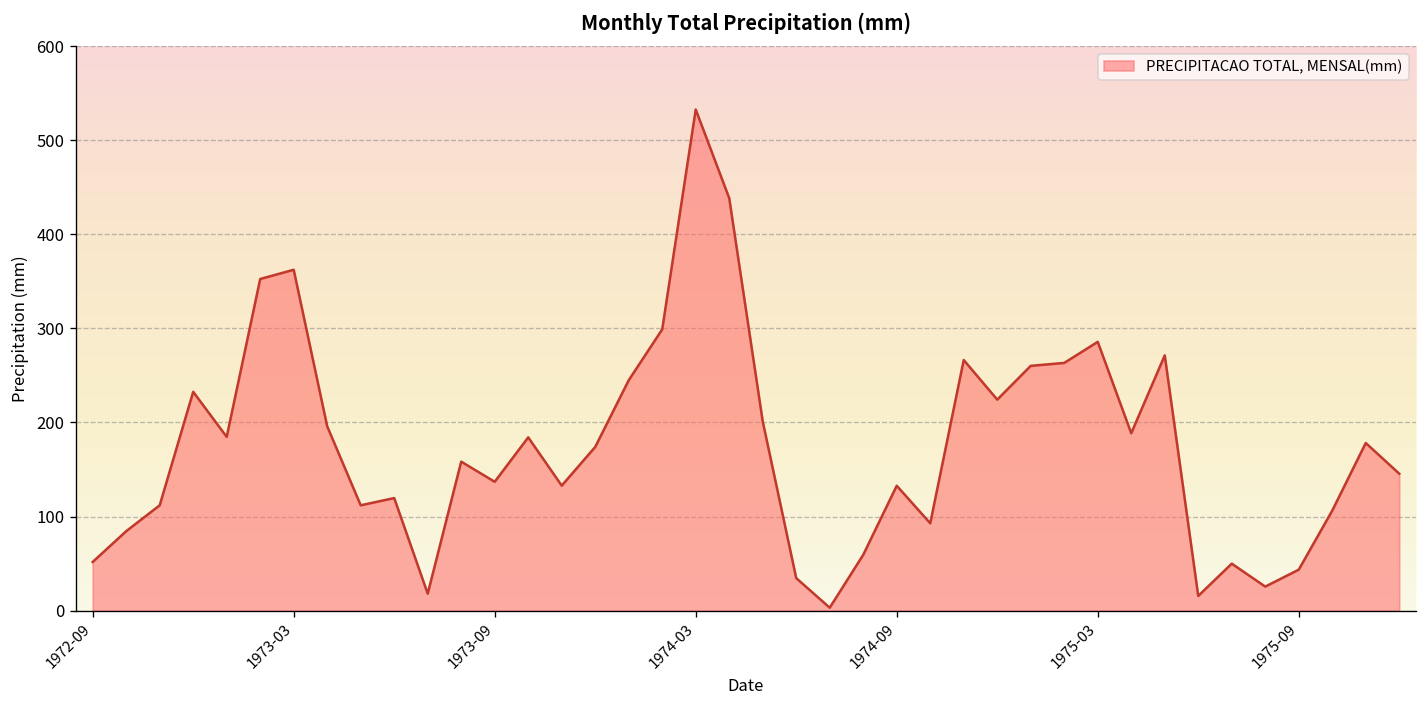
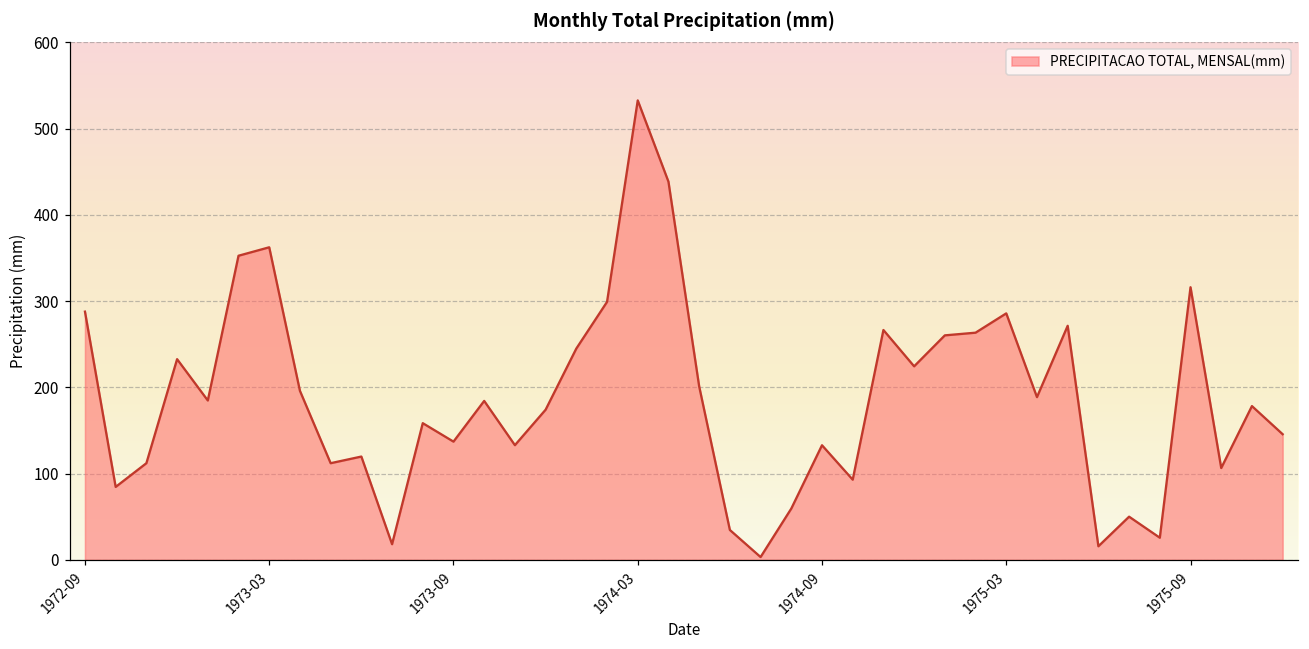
  {
-   "1972-09": 50,
+   "1972-09": 290,
    "1973-03": 360,
    "1973-09": 140,
    "1974-03": 530,
    "1974-09": 130,
    "1975-03": 290,
-   "1975-09": 40
+   "1975-09": 320
  }
